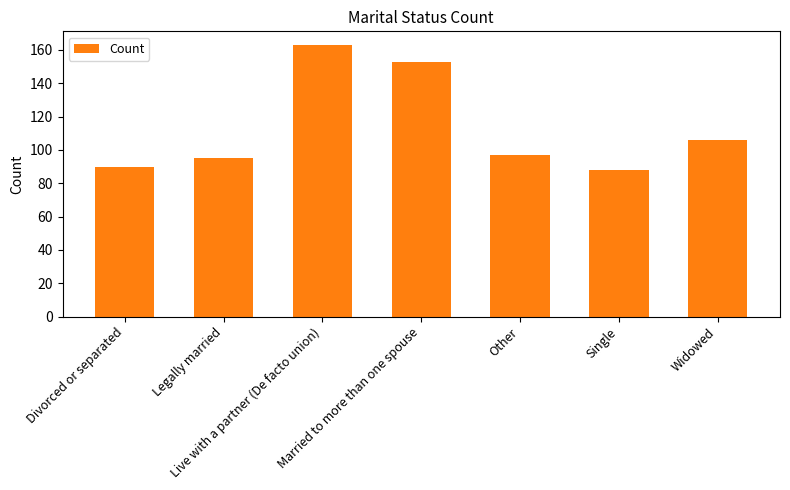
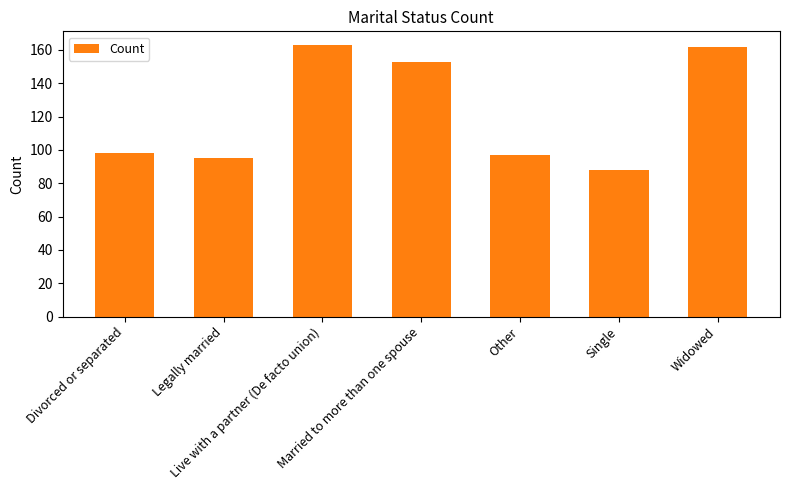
  {
-   "Divorced or separated": 90,
+   "Divorced or separated": 98,
    "Legally married": 95,
    "Live with a partner (De facto union)": 163,
    "Married to more than one spouse": 153,
    "Other": 97,
    "Single": 88,
-   "Widowed": 106
+   "Widowed": 162
  }
